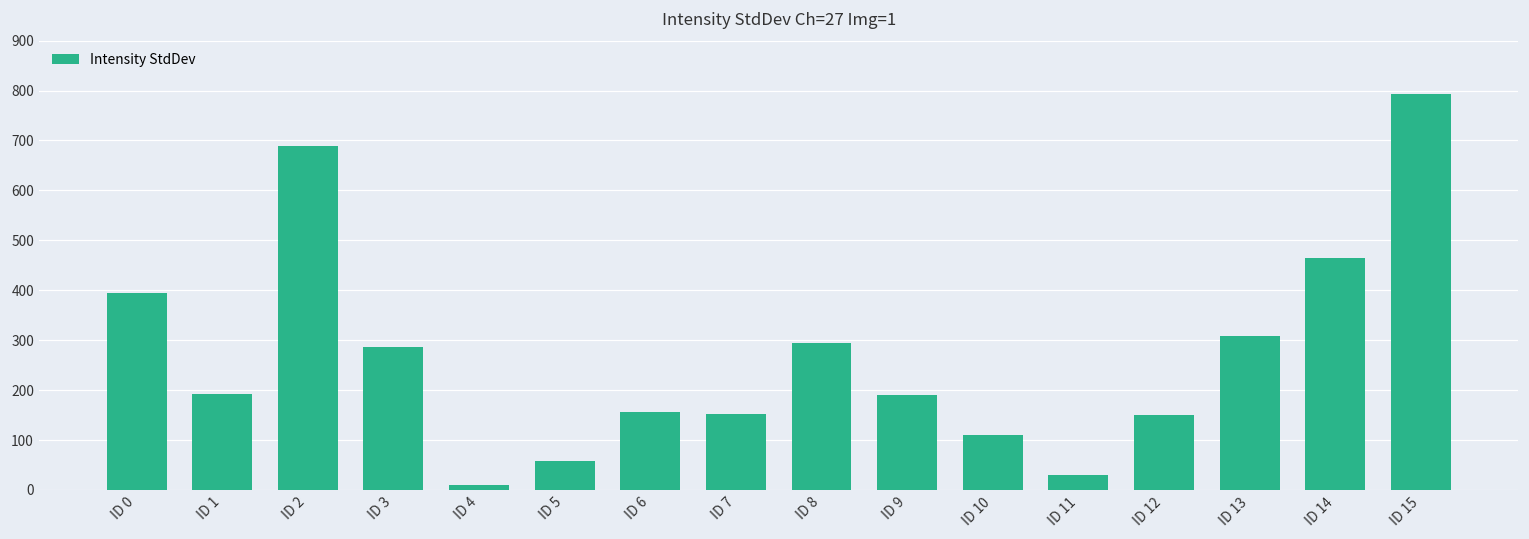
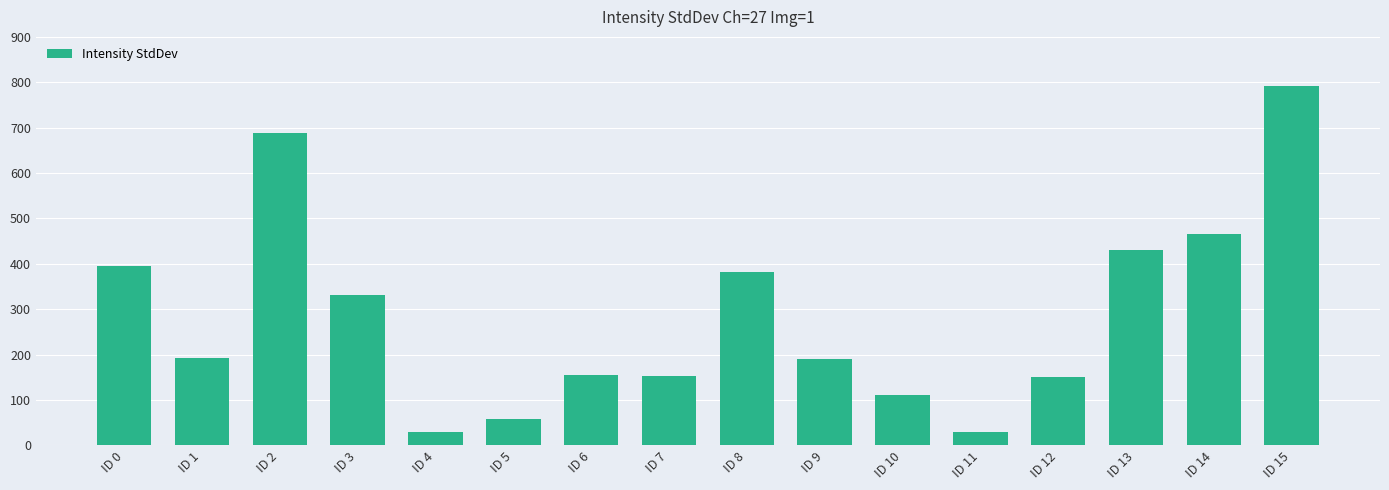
  {
    "ID 0": 390,
    "ID 1": 190,
    "ID 2": 690,
-   "ID 3": 290,
-   "ID 4": 10,
+   "ID 3": 330,
+   "ID 4": 30,
    "ID 5": 60,
    "ID 6": 160,
    "ID 7": 150,
-   "ID 8": 290,
+   "ID 8": 380,
    "ID 9": 190,
    "ID 10": 110,
    "ID 11": 30,
    "ID 12": 150,
-   "ID 13": 310,
+   "ID 13": 430,
    "ID 14": 460,
    "ID 15": 790
  }
